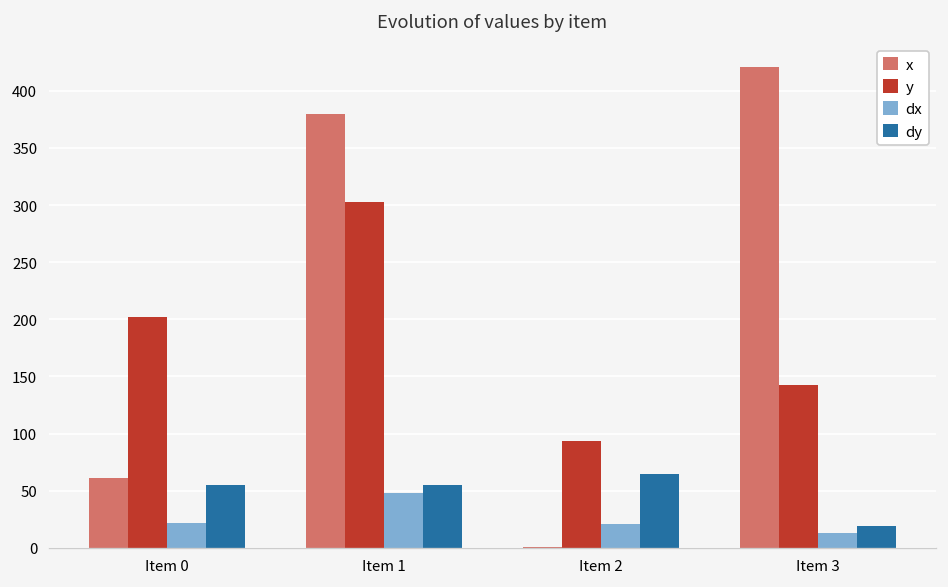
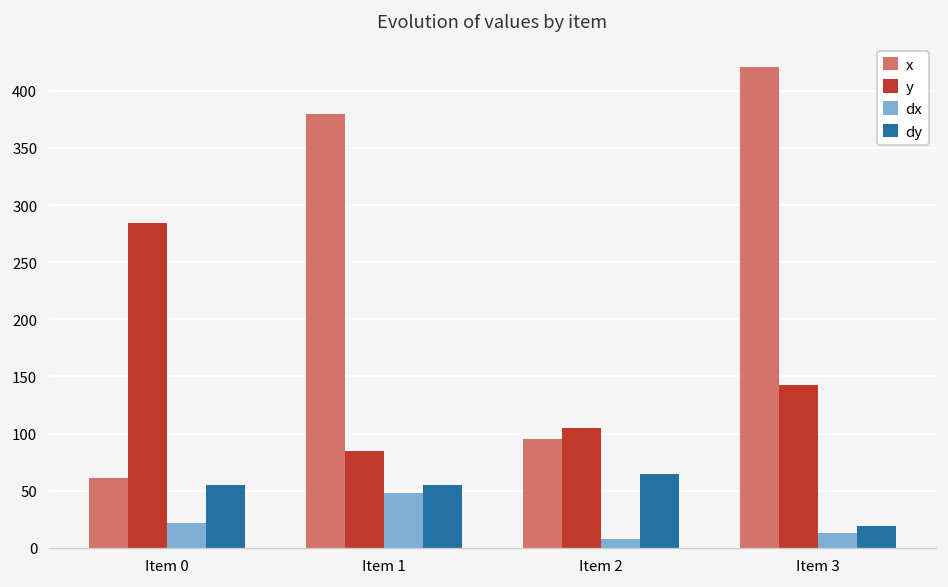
  {
    "x": {
      "Item 0": 60,
      "Item 1": 380,
-     "Item 2": 0,
+     "Item 2": 90,
      "Item 3": 420
    },
    "y": {
-     "Item 0": 200,
-     "Item 1": 300,
-     "Item 2": 90,
+     "Item 0": 280,
+     "Item 1": 80,
+     "Item 2": 110,
      "Item 3": 140
    },
    "dx": {
      "Item 0": 20,
      "Item 1": 50,
-     "Item 2": 20,
+     "Item 2": 10,
      "Item 3": 10
    },
    "dy": {
      "Item 0": 50,
      "Item 1": 50,
      "Item 2": 60,
      "Item 3": 20
    }
  }
